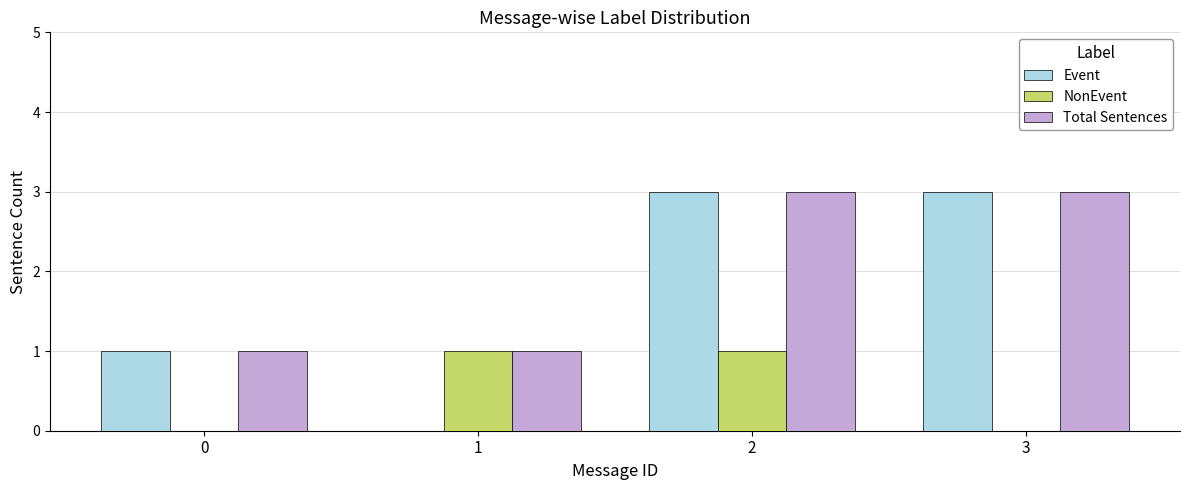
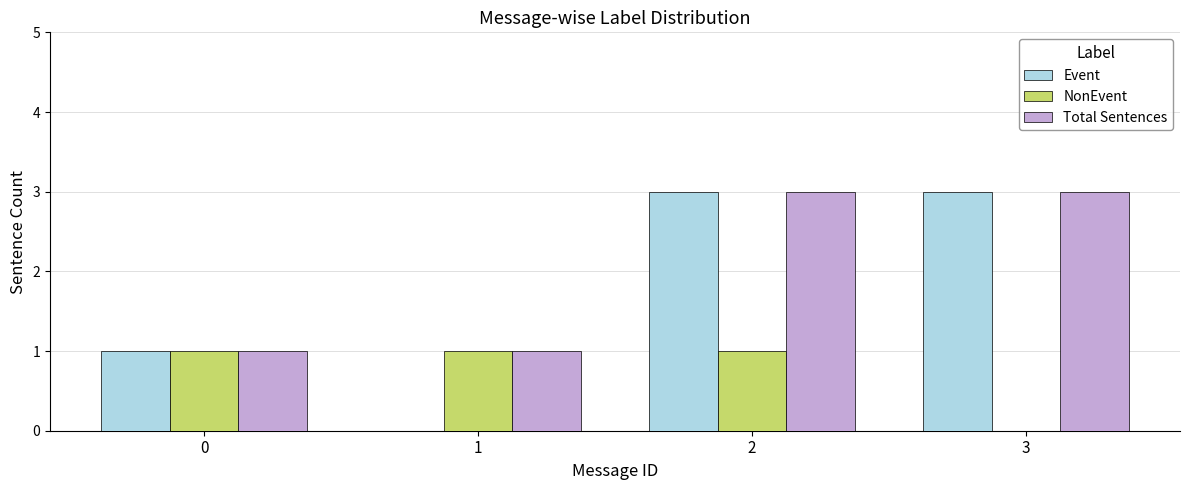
  {
    "NonEvent": {
-     "0": 0,
+     "0": 1,
      "1": 1,
      "2": 1,
      "3": 0
    }
  }
